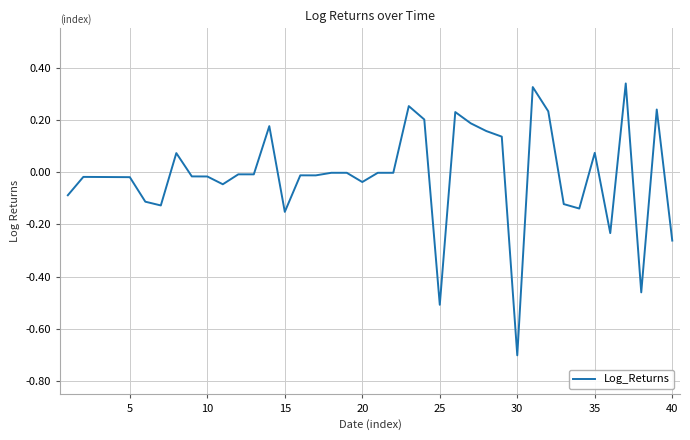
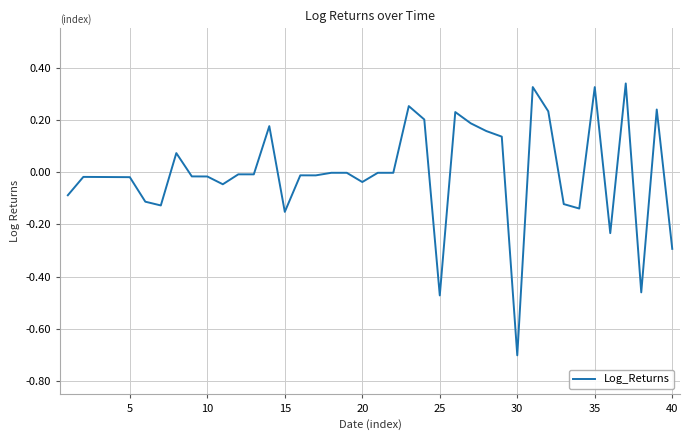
  {
    "5": -0.02,
    "10": -0.02,
    "15": -0.15,
    "20": -0.04,
-   "25": -0.51,
+   "25": -0.47,
    "30": -0.70,
-   "35": 0.07,
-   "40": -0.26
+   "35": 0.33,
+   "40": -0.29
  }
